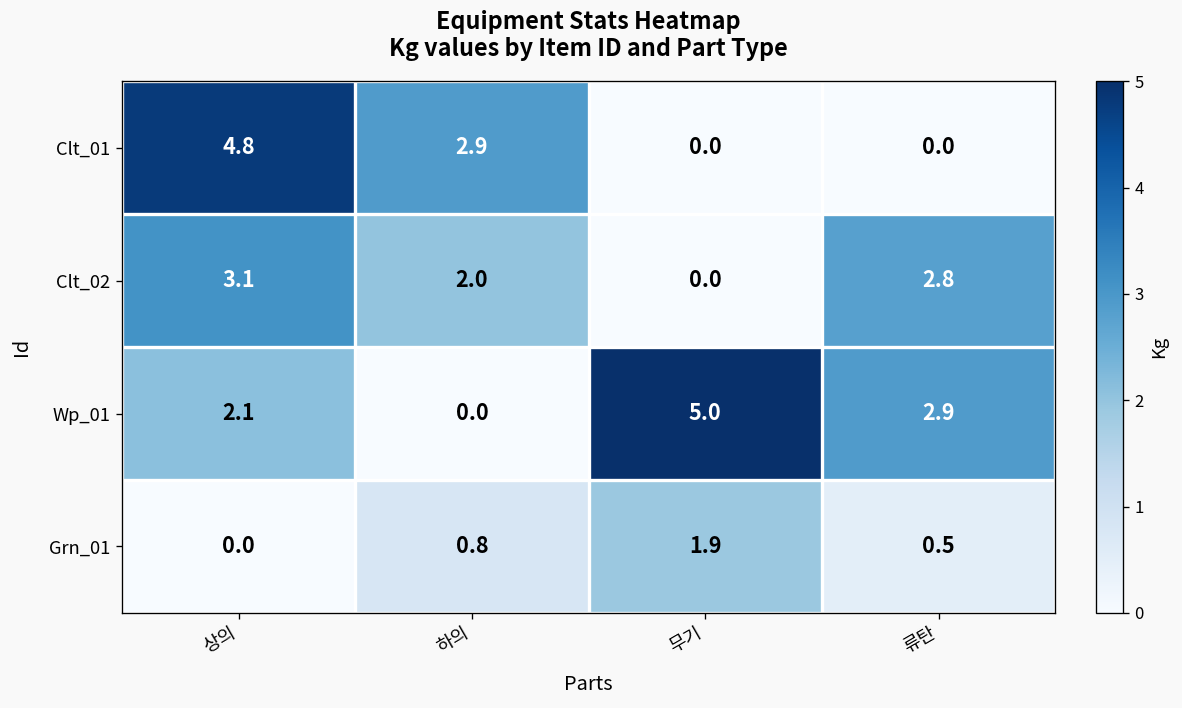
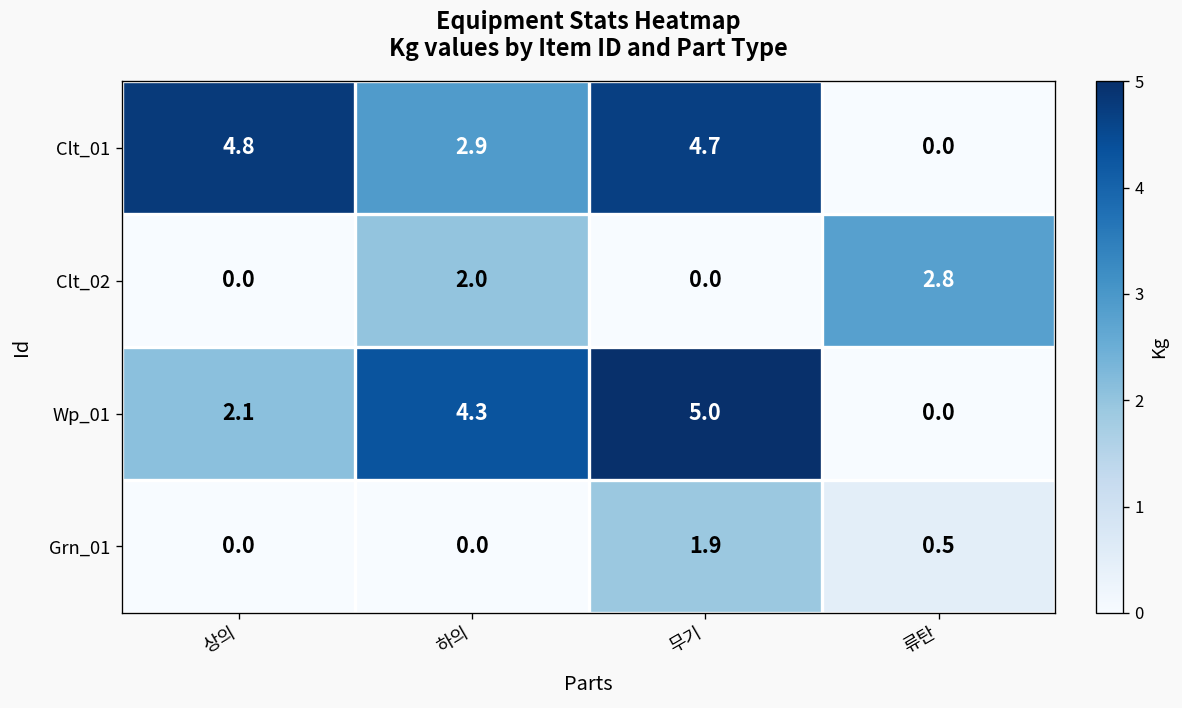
  {
    "Clt_01": {
      "상의": 4.8,
      "하의": 2.9,
-     "무기": 0.0,
+     "무기": 4.7,
      "류탄": 0.0
    },
    "Clt_02": {
-     "상의": 3.1,
+     "상의": 0.0,
      "하의": 2.0,
      "무기": 0.0,
      "류탄": 2.8
    },
    "Wp_01": {
      "상의": 2.1,
-     "하의": 0.0,
+     "하의": 4.3,
      "무기": 5.0,
-     "류탄": 2.9
+     "류탄": 0.0
    },
    "Grn_01": {
      "상의": 0.0,
-     "하의": 0.8,
+     "하의": 0.0,
      "무기": 1.9,
      "류탄": 0.5
    }
  }
